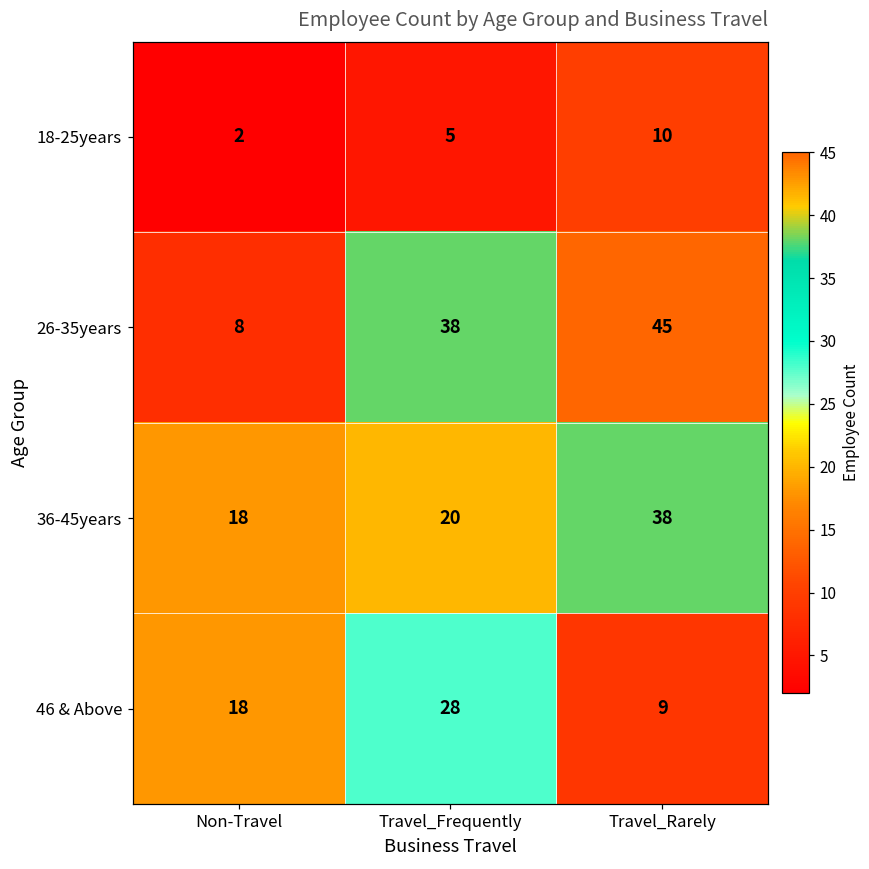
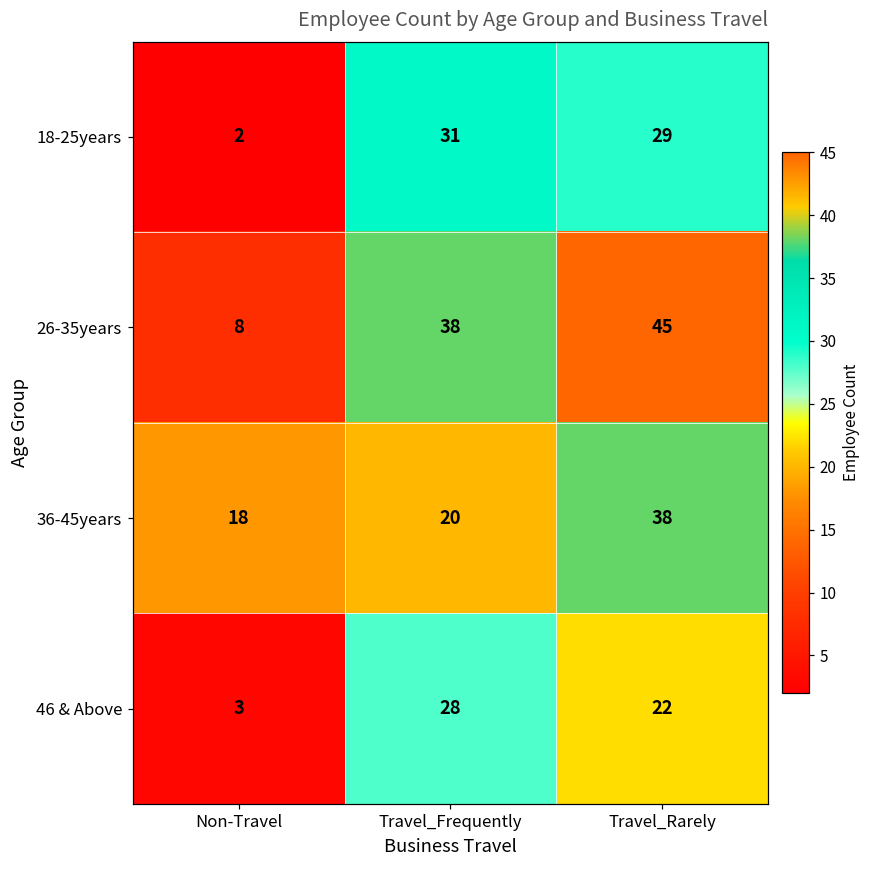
  {
    "18-25years": {
      "Non-Travel": 2,
-     "Travel_Frequently": 5,
-     "Travel_Rarely": 10
+     "Travel_Frequently": 31,
+     "Travel_Rarely": 29
    },
    "26-35years": {
      "Non-Travel": 8,
      "Travel_Frequently": 38,
      "Travel_Rarely": 45
    },
    "36-45years": {
      "Non-Travel": 18,
      "Travel_Frequently": 20,
      "Travel_Rarely": 38
    },
    "46 & Above": {
-     "Non-Travel": 18,
+     "Non-Travel": 3,
      "Travel_Frequently": 28,
-     "Travel_Rarely": 9
+     "Travel_Rarely": 22
    }
  }
